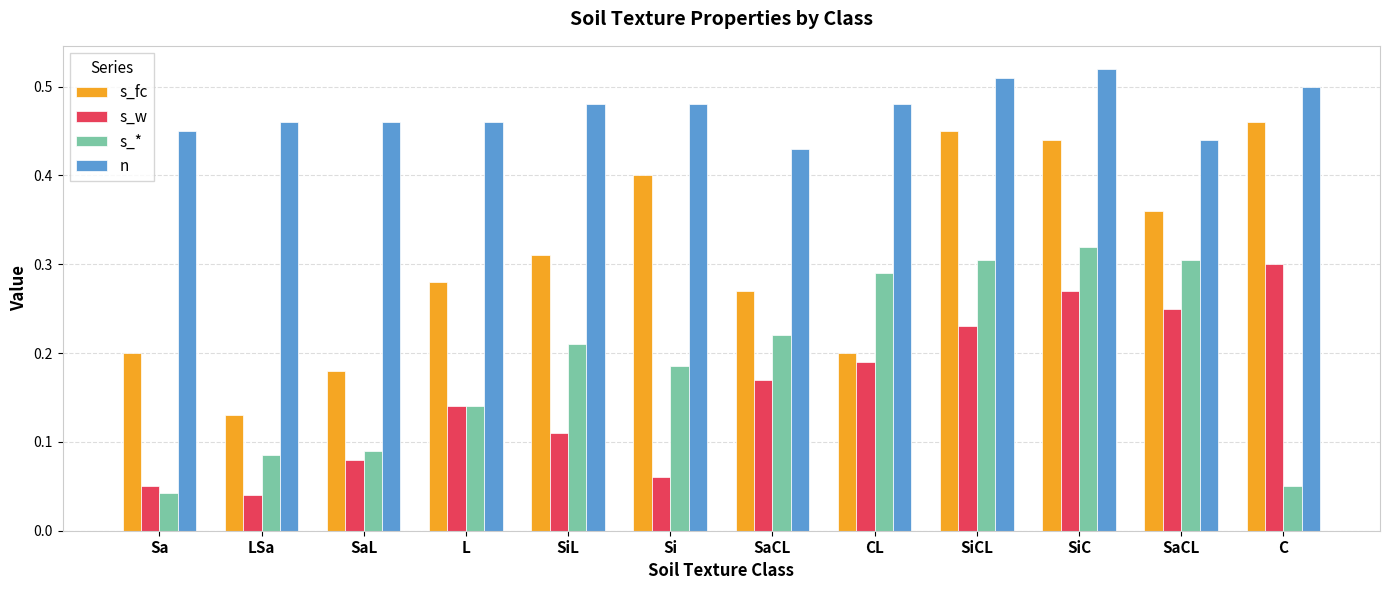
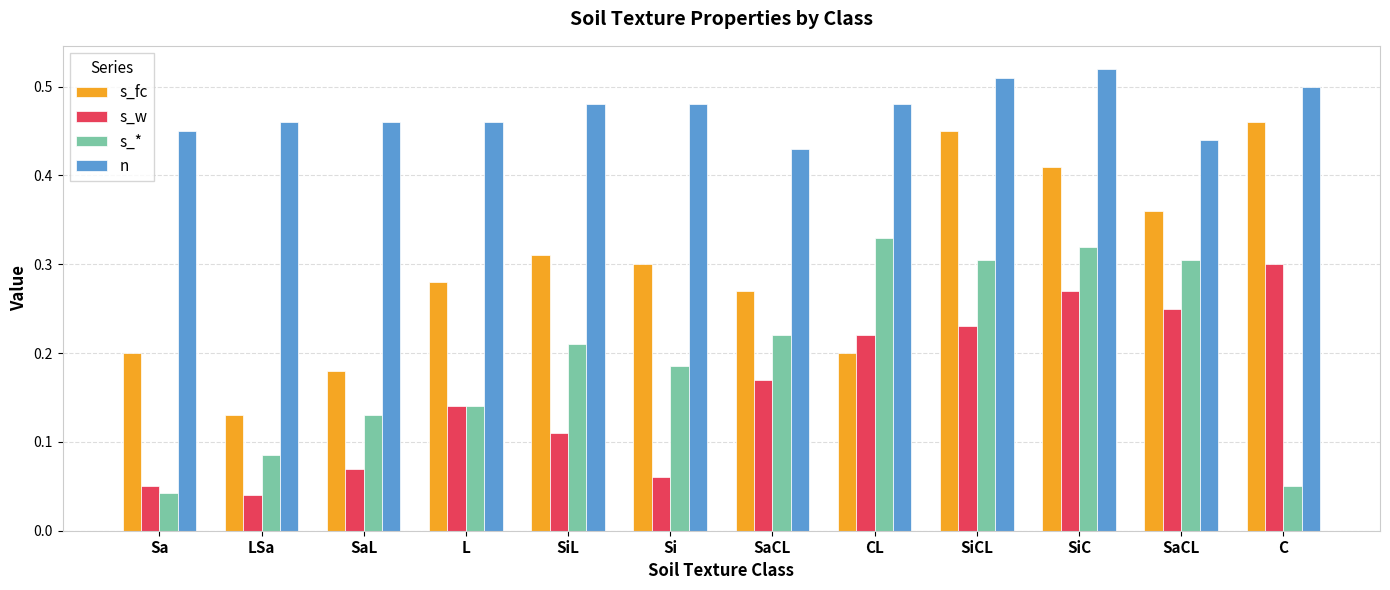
  {
    "s_fc": {
      "Sa": 0.20,
      "LSa": 0.13,
      "SaL": 0.18,
      "L": 0.28,
      "SiL": 0.31,
-     "Si": 0.4,
+     "Si": 0.3,
      "CL": 0.20,
      "SiCL": 0.45,
-     "SiC": 0.44,
+     "SiC": 0.41,
      "C": 0.46
    },
    "s_w": {
      "Sa": 0.05,
      "LSa": 0.04,
-     "SaL": 0.08,
+     "SaL": 0.07,
      "L": 0.14,
      "SiL": 0.11,
      "Si": 0.06,
-     "CL": 0.19,
+     "CL": 0.22,
      "SiCL": 0.23,
      "SiC": 0.27,
      "C": 0.30
    },
    "s_*": {
      "Sa": 0.04,
      "LSa": 0.09,
-     "SaL": 0.09,
+     "SaL": 0.13,
      "L": 0.14,
      "SiL": 0.21,
      "Si": 0.19,
-     "CL": 0.29,
+     "CL": 0.33,
      "SiCL": 0.31,
      "SiC": 0.32,
      "C": 0.05
    },
    "n": {
      "Sa": 0.45,
      "LSa": 0.46,
      "SaL": 0.46,
      "L": 0.46,
      "SiL": 0.48,
      "Si": 0.48,
      "CL": 0.48,
      "SiCL": 0.51,
      "SiC": 0.52,
      "C": 0.50
    }
  }
